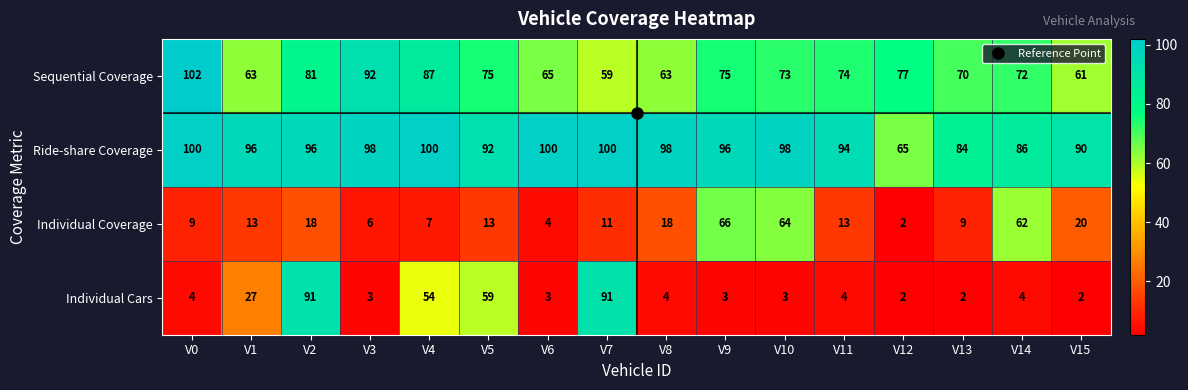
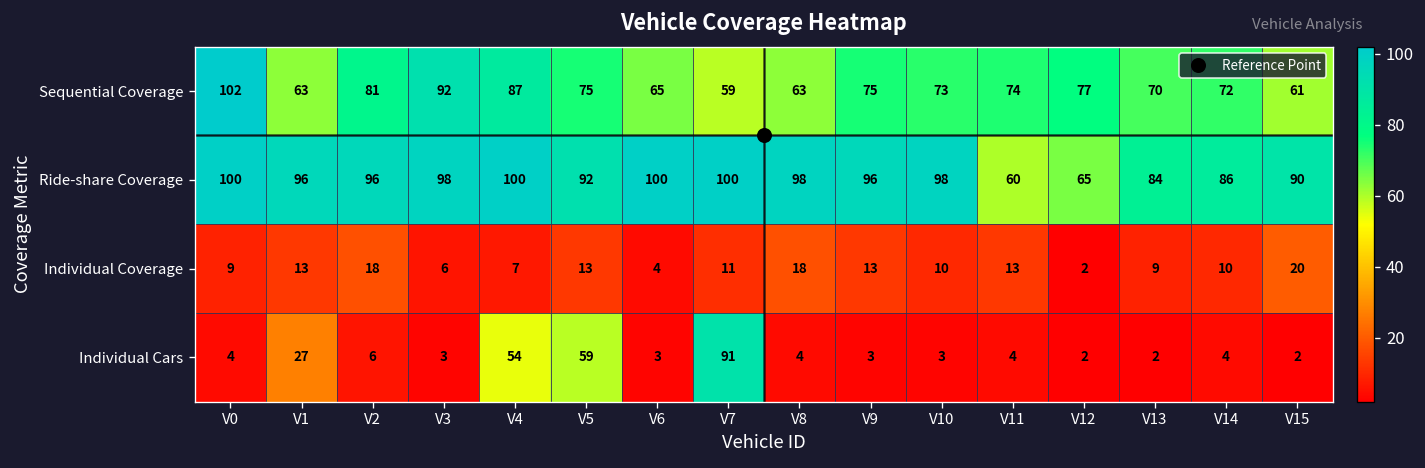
  {
    "Sequential Coverage": {
      "V0": 102,
      "V1": 63,
      "V2": 81,
      "V3": 92,
      "V4": 87,
      "V5": 75,
      "V6": 65,
      "V7": 59,
      "V8": 63,
      "V9": 75,
      "V10": 73,
      "V11": 74,
      "V12": 77,
      "V13": 70,
      "V14": 72,
      "V15": 61
    },
    "Ride-share Coverage": {
      "V0": 100,
      "V1": 96,
      "V2": 96,
      "V3": 98,
      "V4": 100,
      "V5": 92,
      "V6": 100,
      "V7": 100,
      "V8": 98,
      "V9": 96,
      "V10": 98,
-     "V11": 94,
+     "V11": 60,
      "V12": 65,
      "V13": 84,
      "V14": 86,
      "V15": 90
    },
    "Individual Coverage": {
      "V0": 9,
      "V1": 13,
      "V2": 18,
      "V3": 6,
      "V4": 7,
      "V5": 13,
      "V6": 4,
      "V7": 11,
      "V8": 18,
-     "V9": 66,
-     "V10": 64,
+     "V9": 13,
+     "V10": 10,
      "V11": 13,
      "V12": 2,
      "V13": 9,
-     "V14": 62,
+     "V14": 10,
      "V15": 20
    },
    "Individual Cars": {
      "V0": 4,
      "V1": 27,
-     "V2": 91,
+     "V2": 6,
      "V3": 3,
      "V4": 54,
      "V5": 59,
      "V6": 3,
      "V7": 91,
      "V8": 4,
      "V9": 3,
      "V10": 3,
      "V11": 4,
      "V12": 2,
      "V13": 2,
      "V14": 4,
      "V15": 2
    }
  }
